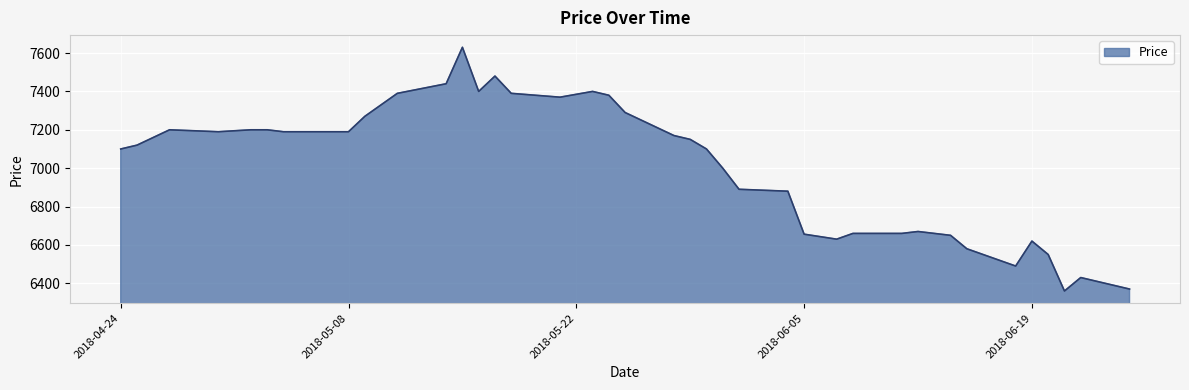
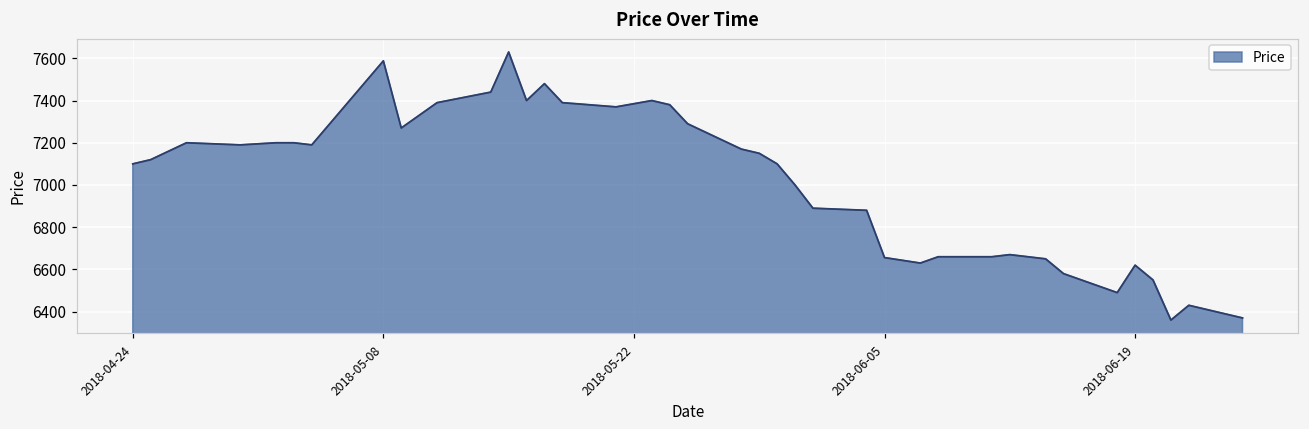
  {
    "2018-04-24": 7100,
-   "2018-05-08": 7190,
+   "2018-05-08": 7590,
    "2018-06-05": 6660,
    "2018-06-19": 6620
  }
